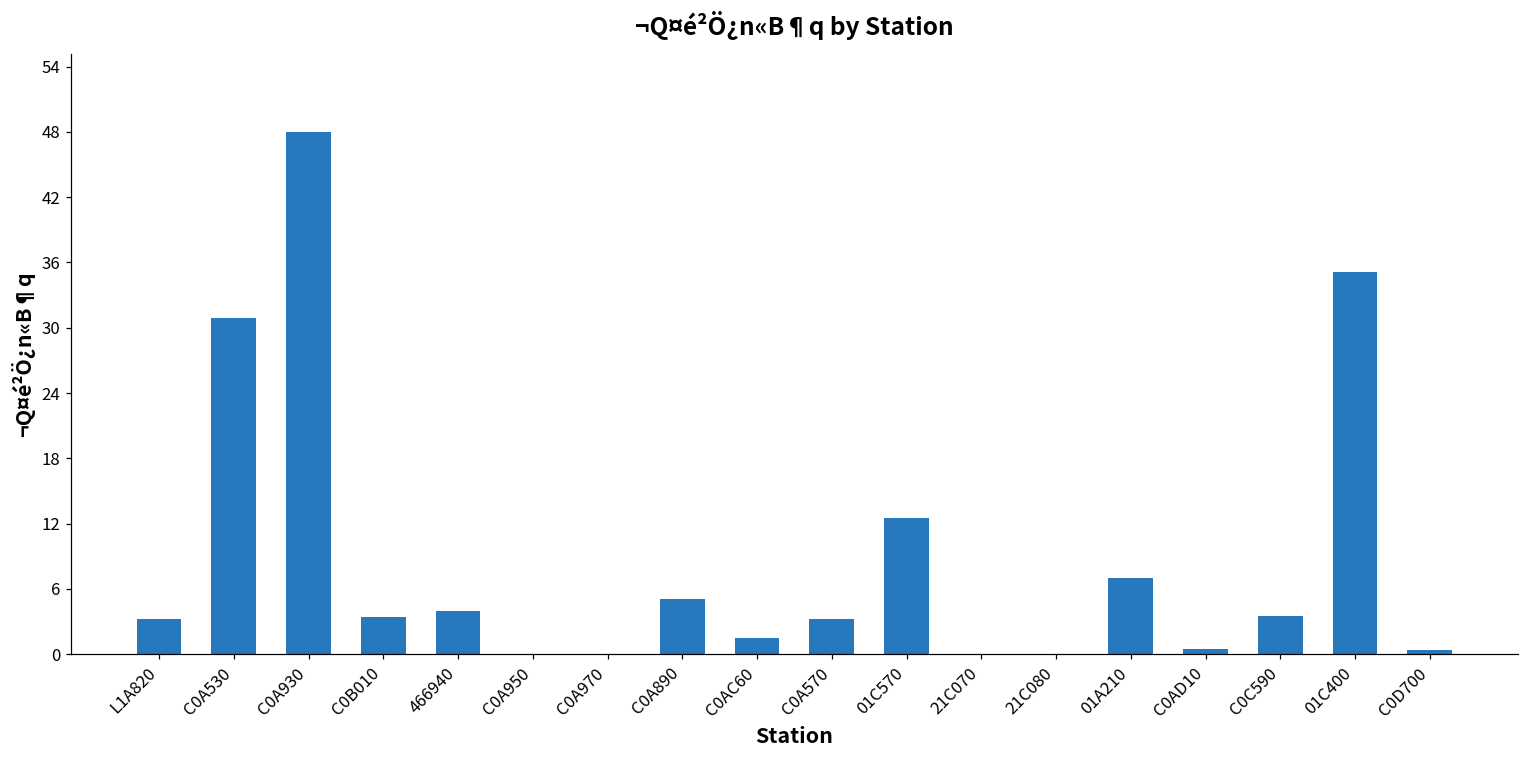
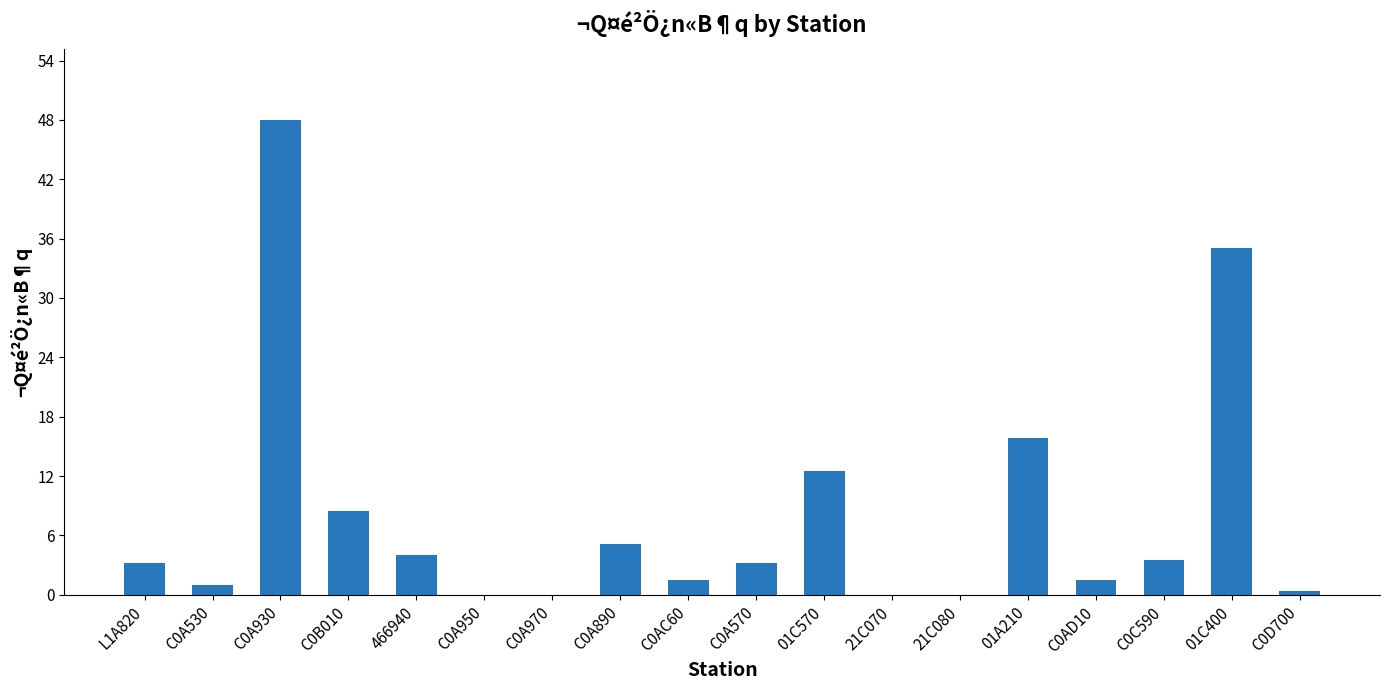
  {
    "L1A820": 3,
-   "C0A530": 31,
+   "C0A530": 1,
    "C0A930": 48,
-   "C0B010": 3,
+   "C0B010": 9,
    "466940": 4,
    "C0A950": 0,
    "C0A970": 0,
    "C0A890": 5,
    "C0AC60": 2,
    "C0A570": 3,
    "01C570": 13,
    "21C070": 0,
    "21C080": 0,
-   "01A210": 7,
-   "C0AD10": 1,
+   "01A210": 16,
+   "C0AD10": 2,
    "C0C590": 4,
    "01C400": 35,
    "C0D700": 0
  }
